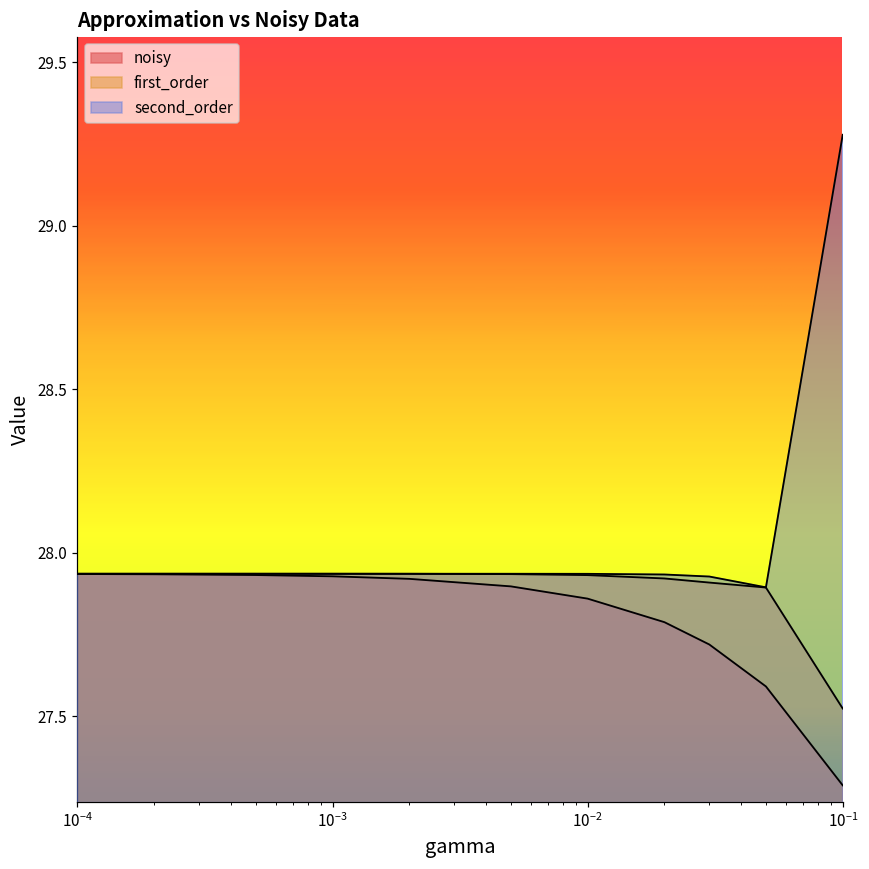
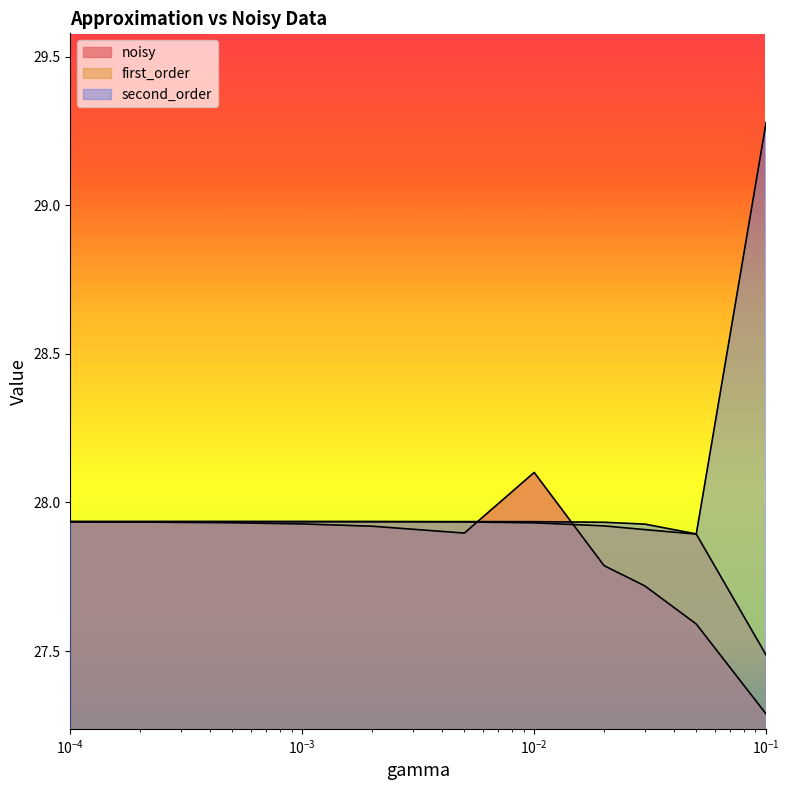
  {
    "noisy": {
-     "10^-2": 27.86,
+     "10^-2": 28.10,
      "10^-1": 27.29
    },
    "first_order": {
-     "10^-1": 27.52
+     "10^-1": 27.49
    },
    "second_order": {
      "10^-1": 29.28
    }
  }
